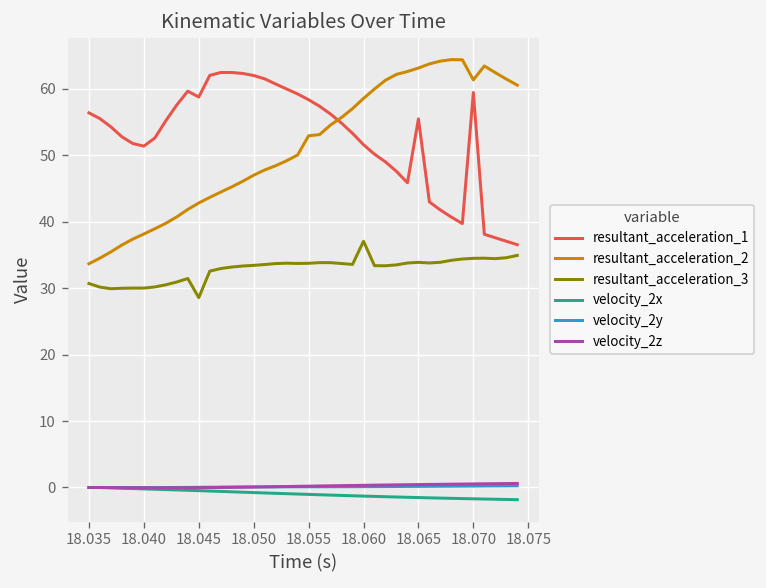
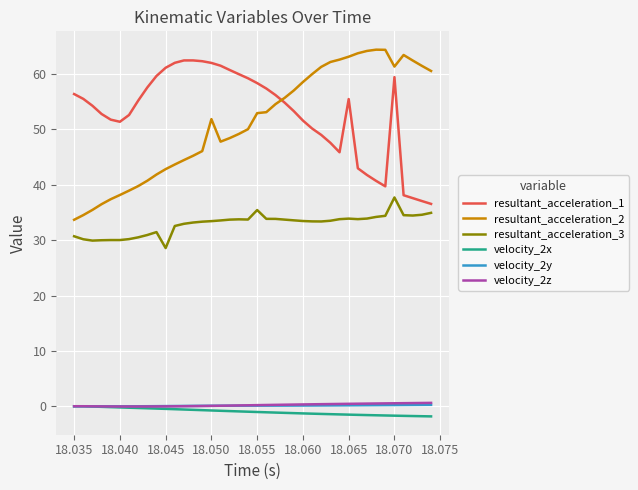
  {
    "resultant_acceleration_1": {
      "18.035": 56,
      "18.040": 51,
-     "18.045": 59,
+     "18.045": 61,
      "18.050": 62,
      "18.055": 58,
      "18.060": 52,
      "18.065": 55,
      "18.070": 59
    },
    "resultant_acceleration_2": {
      "18.035": 34,
      "18.040": 38,
      "18.045": 43,
-     "18.050": 47,
+     "18.050": 52,
      "18.055": 53,
      "18.060": 59,
      "18.065": 63,
      "18.070": 61
    },
    "resultant_acceleration_3": {
      "18.035": 31,
      "18.040": 30,
      "18.045": 29,
      "18.050": 33,
-     "18.055": 34,
-     "18.060": 37,
+     "18.055": 35,
+     "18.060": 33,
      "18.065": 34,
-     "18.070": 35
+     "18.070": 38
    },
    "velocity_2x": {
      "18.050": -1,
      "18.055": -1,
      "18.060": -1,
      "18.065": -2,
      "18.070": -2
    }
  }
